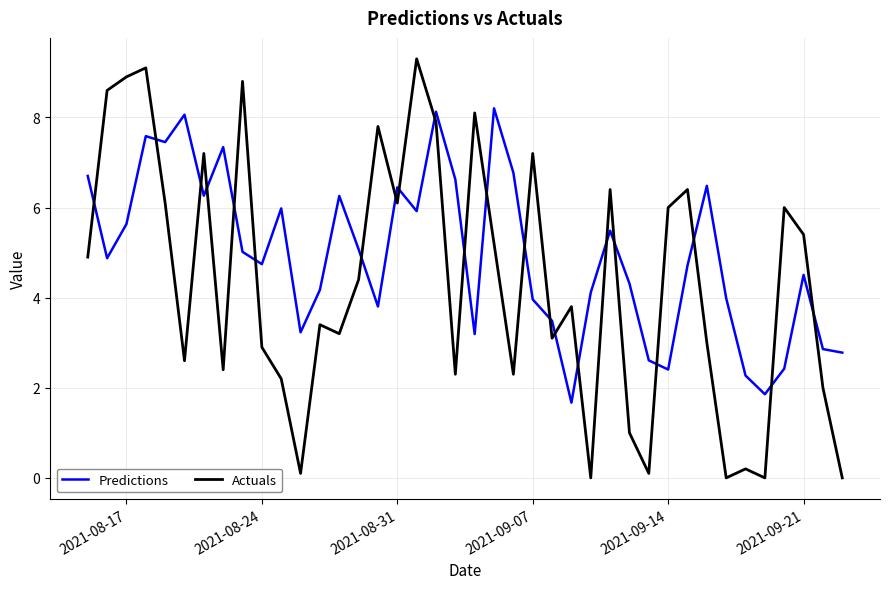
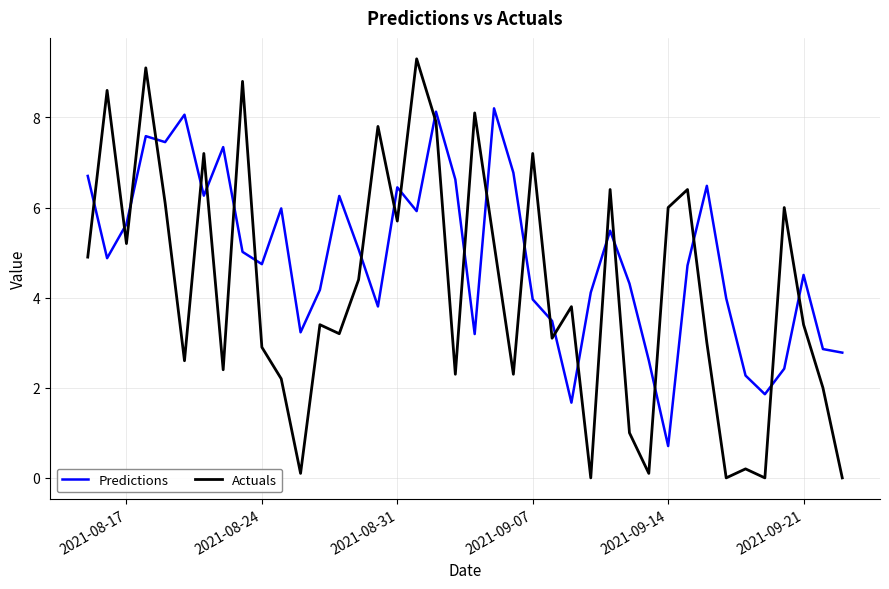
  {
    "Predictions": {
      "2021-08-17": 5.6,
      "2021-08-24": 4.7,
      "2021-08-31": 6.4,
      "2021-09-07": 4.0,
-     "2021-09-14": 2.4,
+     "2021-09-14": 0.7,
      "2021-09-21": 4.5
    },
    "Actuals": {
-     "2021-08-17": 8.9,
+     "2021-08-17": 5.2,
      "2021-08-24": 2.9,
-     "2021-08-31": 6.1,
+     "2021-08-31": 5.7,
      "2021-09-07": 7.2,
      "2021-09-14": 6.0,
-     "2021-09-21": 5.4
+     "2021-09-21": 3.4
    }
  }
